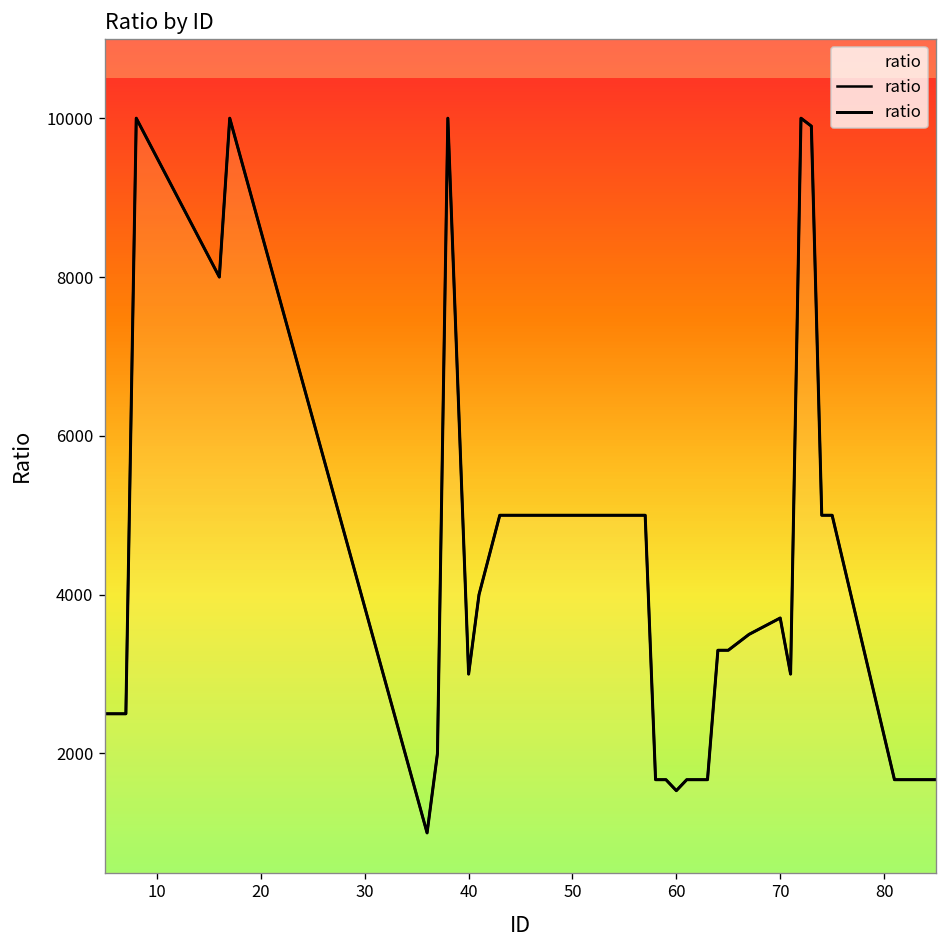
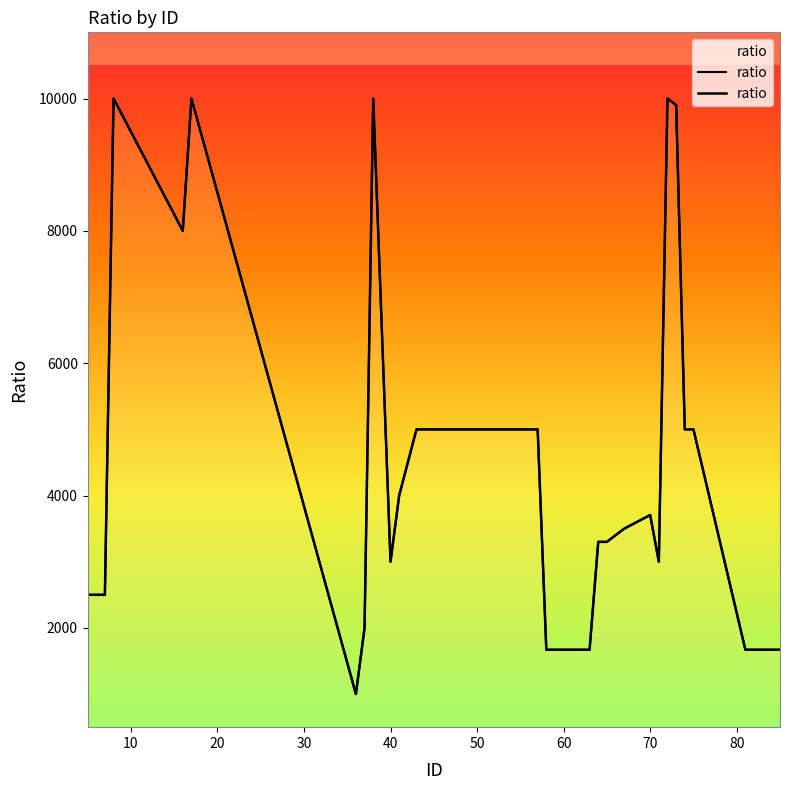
  {
    "40": 3000,
-   "60": 1500,
+   "60": 1700,
    "70": 3700
  }
